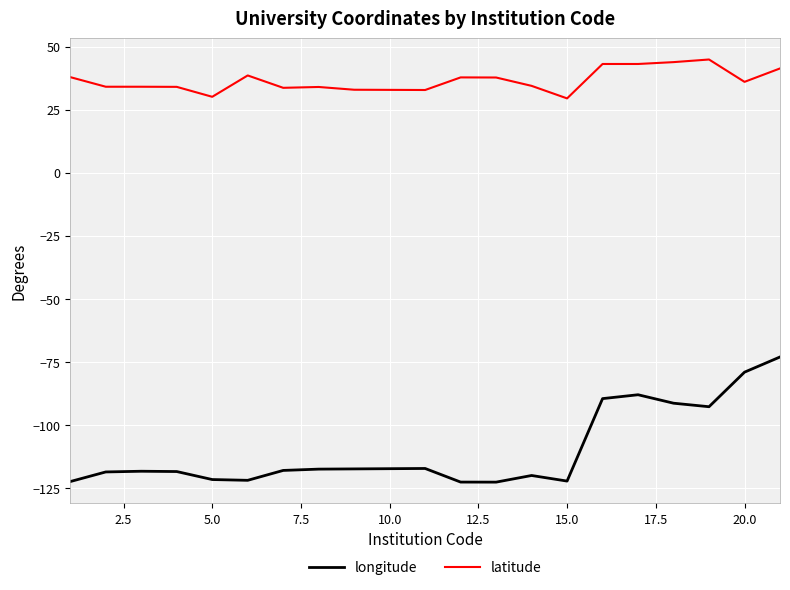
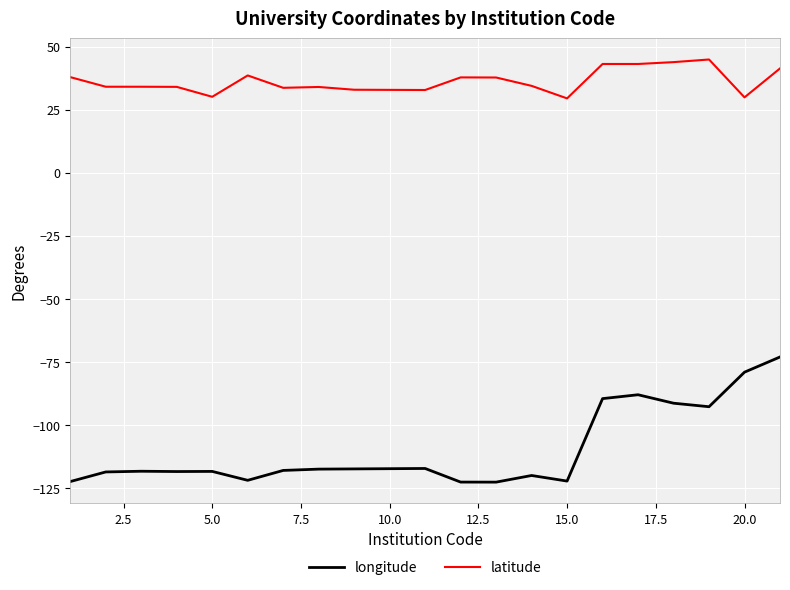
  {
    "longitude": {
-     "5.0": -121,
+     "5.0": -118,
      "15.0": -122,
      "20.0": -79
    },
    "latitude": {
      "5.0": 30,
      "15.0": 29,
-     "20.0": 36
+     "20.0": 30
    }
  }
